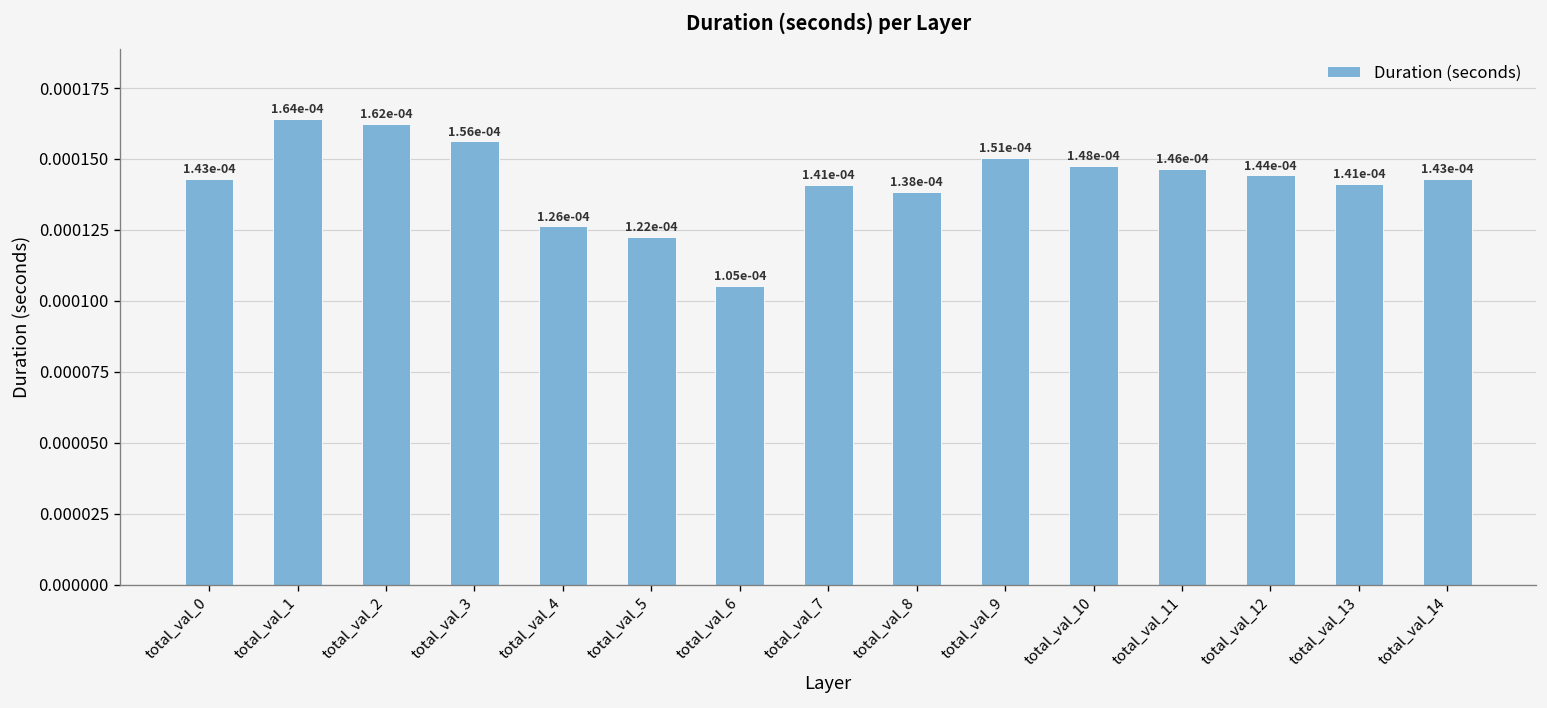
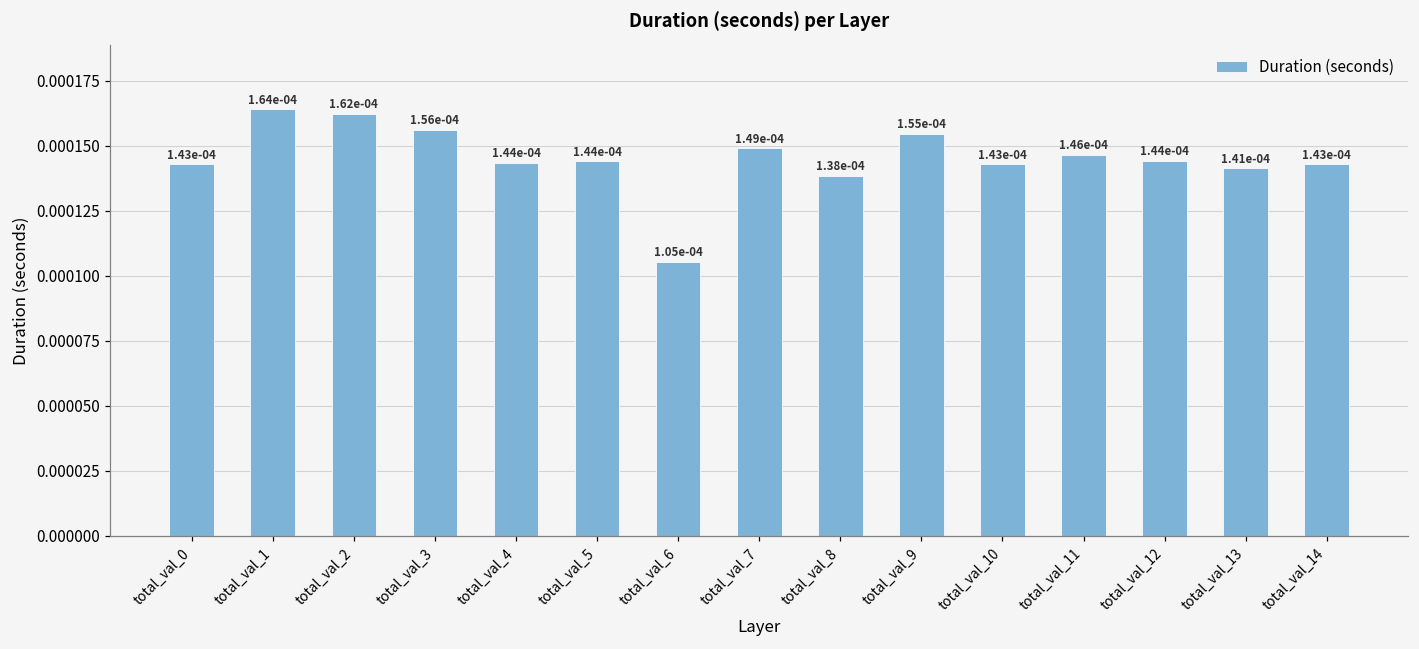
  {
    "total_val_0": "1.43e-04",
    "total_val_1": "1.64e-04",
    "total_val_2": "1.62e-04",
    "total_val_3": "1.56e-04",
-   "total_val_4": "1.26e-04",
-   "total_val_5": "1.22e-04",
+   "total_val_4": "1.44e-04",
+   "total_val_5": "1.44e-04",
    "total_val_6": "1.05e-04",
-   "total_val_7": "1.41e-04",
+   "total_val_7": "1.49e-04",
    "total_val_8": "1.38e-04",
-   "total_val_9": "1.51e-04",
-   "total_val_10": "1.48e-04",
+   "total_val_9": "1.55e-04",
+   "total_val_10": "1.43e-04",
    "total_val_11": "1.46e-04",
    "total_val_12": "1.44e-04",
    "total_val_13": "1.41e-04",
    "total_val_14": "1.43e-04"
  }
